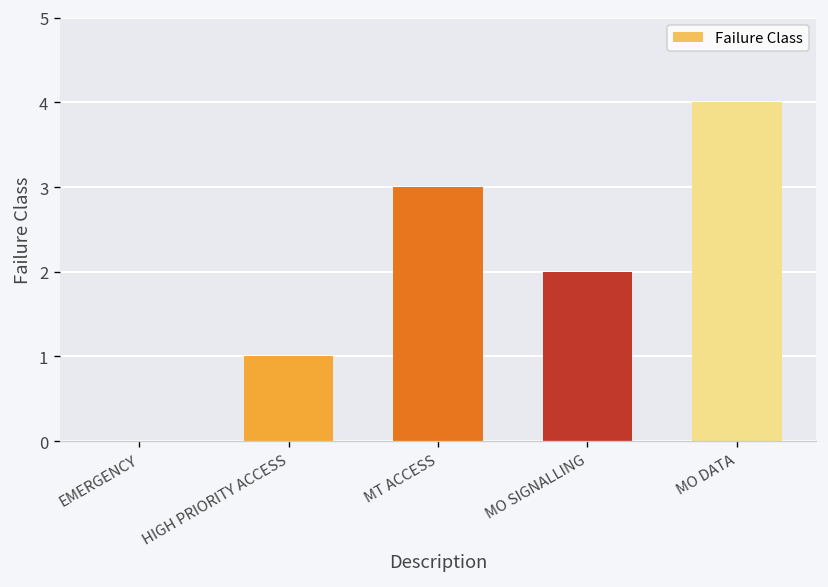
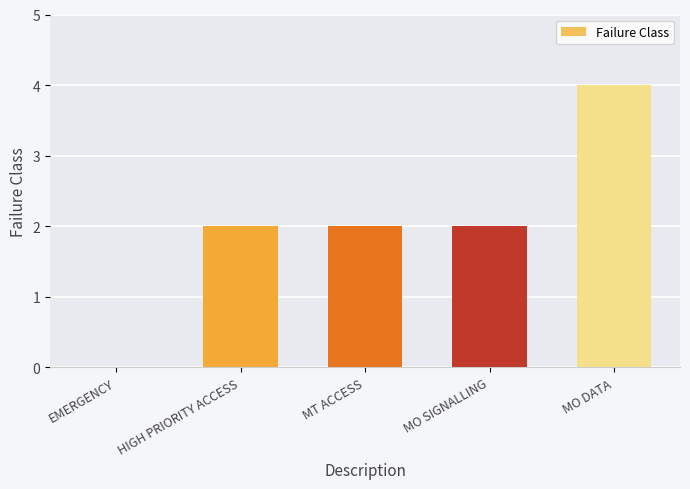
  {
    "EMERGENCY": 0,
-   "HIGH PRIORITY ACCESS": 1,
-   "MT ACCESS": 3,
+   "HIGH PRIORITY ACCESS": 2,
+   "MT ACCESS": 2,
    "MO SIGNALLING": 2,
    "MO DATA": 4
  }
